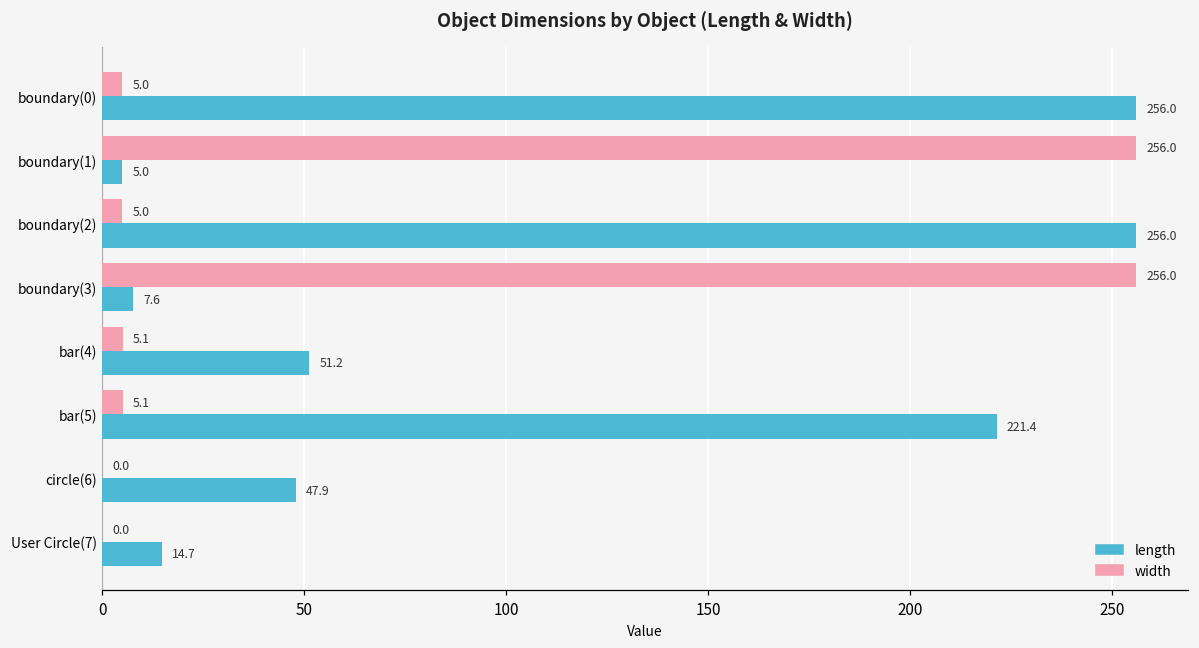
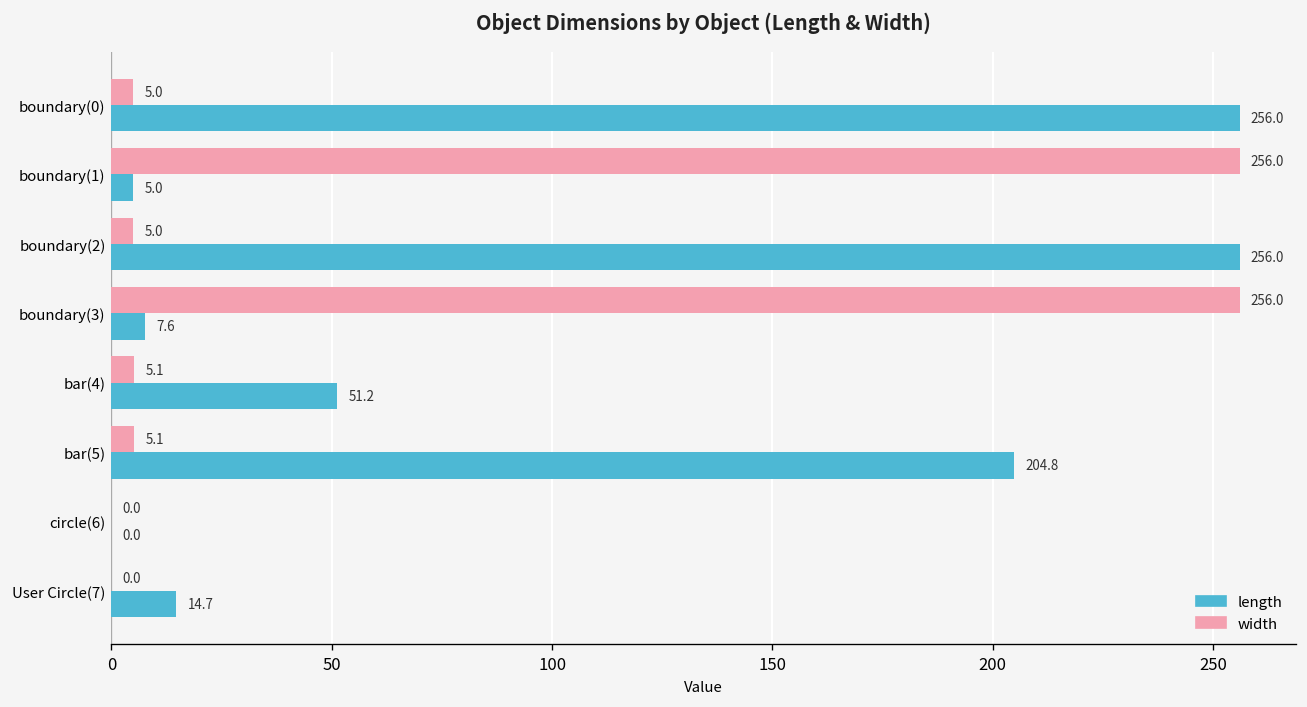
  {
    "length": {
      "boundary(0)": 256.0,
      "boundary(1)": 5.0,
      "boundary(2)": 256.0,
      "boundary(3)": 7.6,
      "bar(4)": 51.2,
-     "bar(5)": 221.4,
-     "circle(6)": 47.9,
+     "bar(5)": 204.8,
+     "circle(6)": 0.0,
      "User Circle(7)": 14.7
    },
    "width": {
      "boundary(0)": 5.0,
      "boundary(1)": 256.0,
      "boundary(2)": 5.0,
      "boundary(3)": 256.0,
      "bar(4)": 5.1,
      "bar(5)": 5.1,
      "circle(6)": 0.0,
      "User Circle(7)": 0.0
    }
  }
